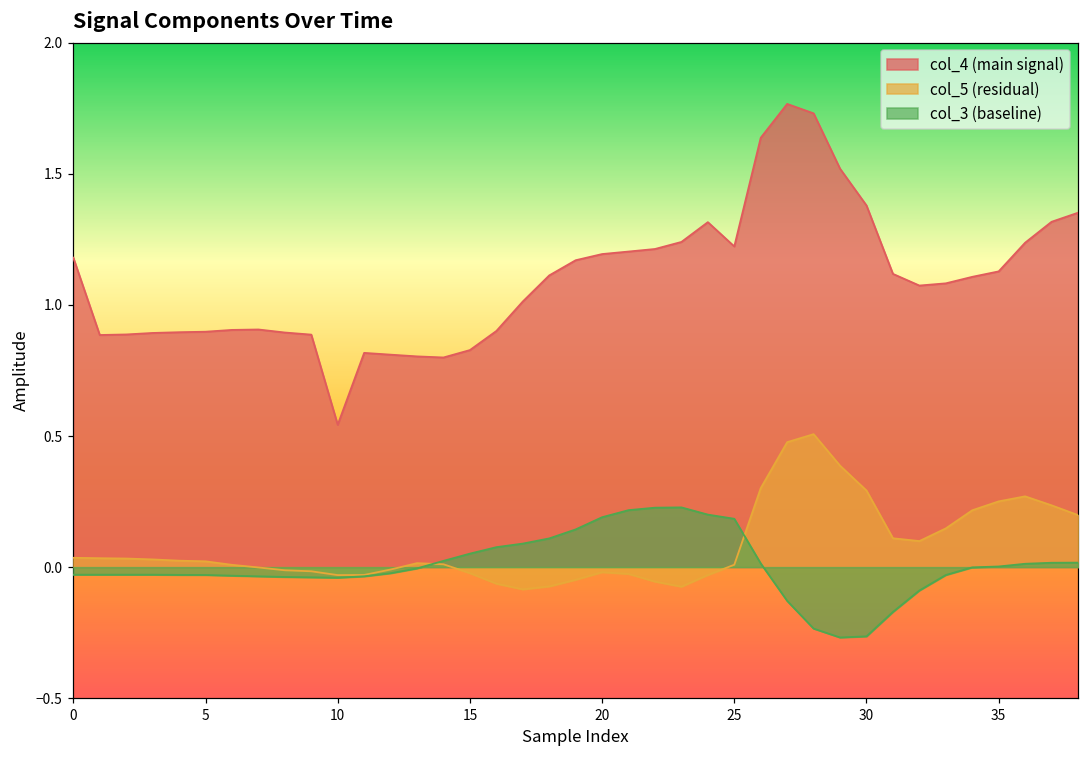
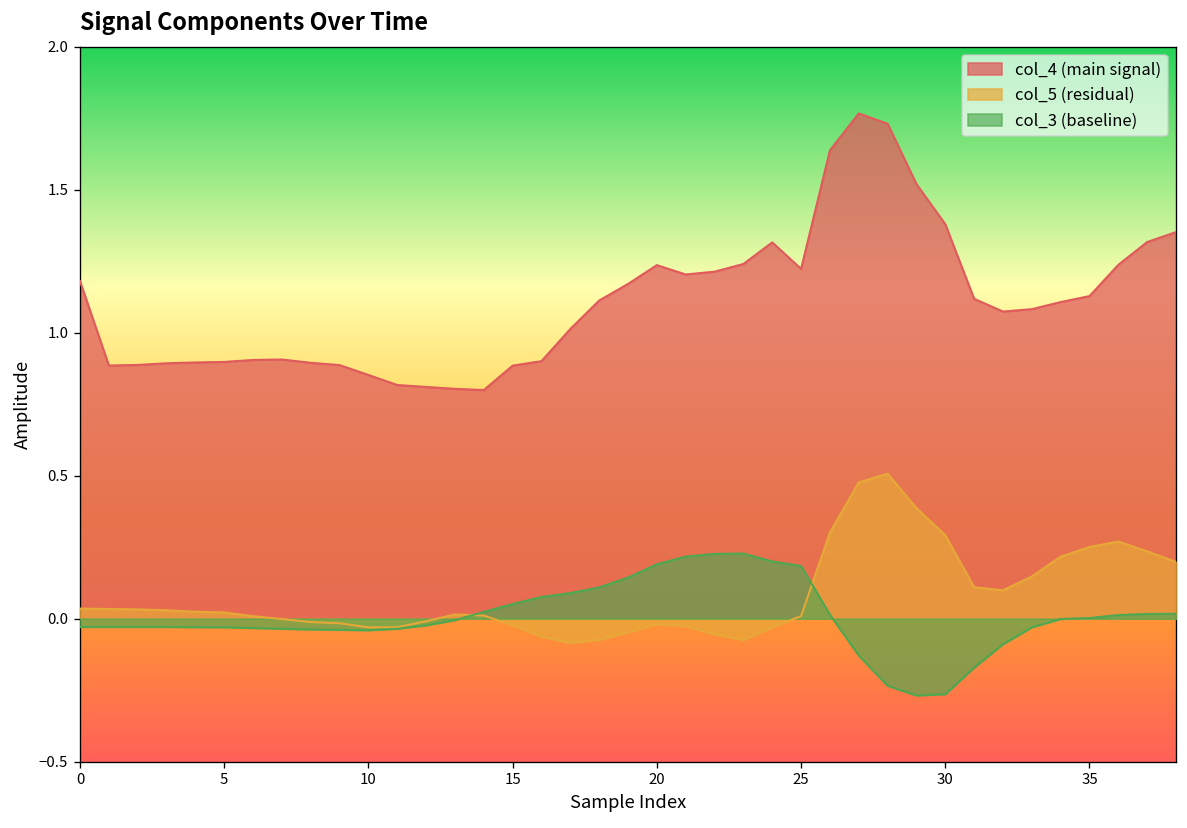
  {
    "col_4 (main signal)": {
      "0": 1.18,
      "5": 0.90,
-     "10": 0.54,
-     "15": 0.83,
-     "20": 1.19,
+     "10": 0.85,
+     "15": 0.88,
+     "20": 1.24,
      "25": 1.22,
      "30": 1.38,
      "35": 1.13
    }
  }
